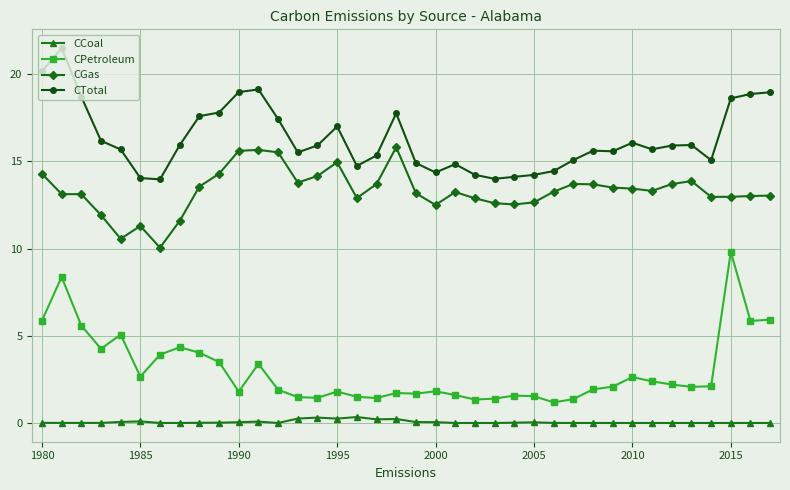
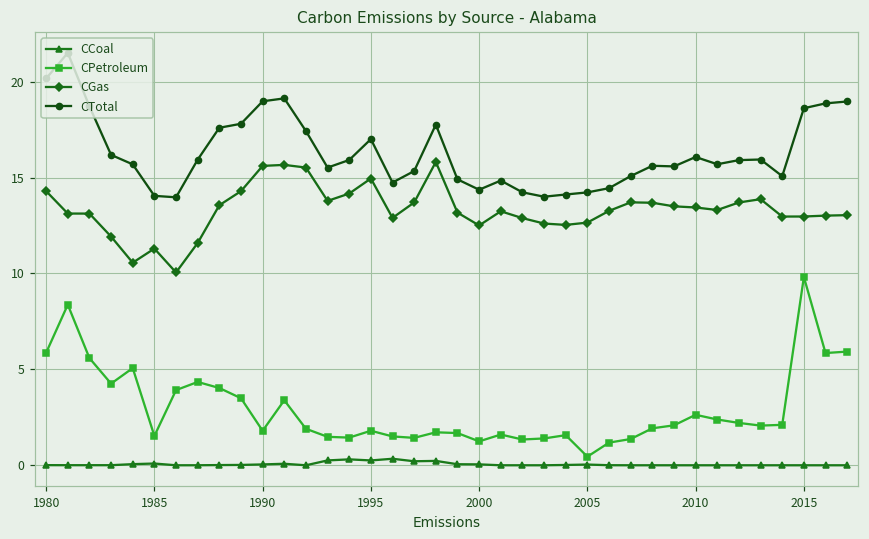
  {
    "CPetroleum": {
      "1980": 5.9,
-     "1985": 2.7,
+     "1985": 1.5,
      "1990": 1.8,
      "1995": 1.8,
-     "2000": 1.8,
-     "2005": 1.5,
+     "2000": 1.2,
+     "2005": 0.4,
      "2010": 2.6,
      "2015": 9.8
    }
  }
